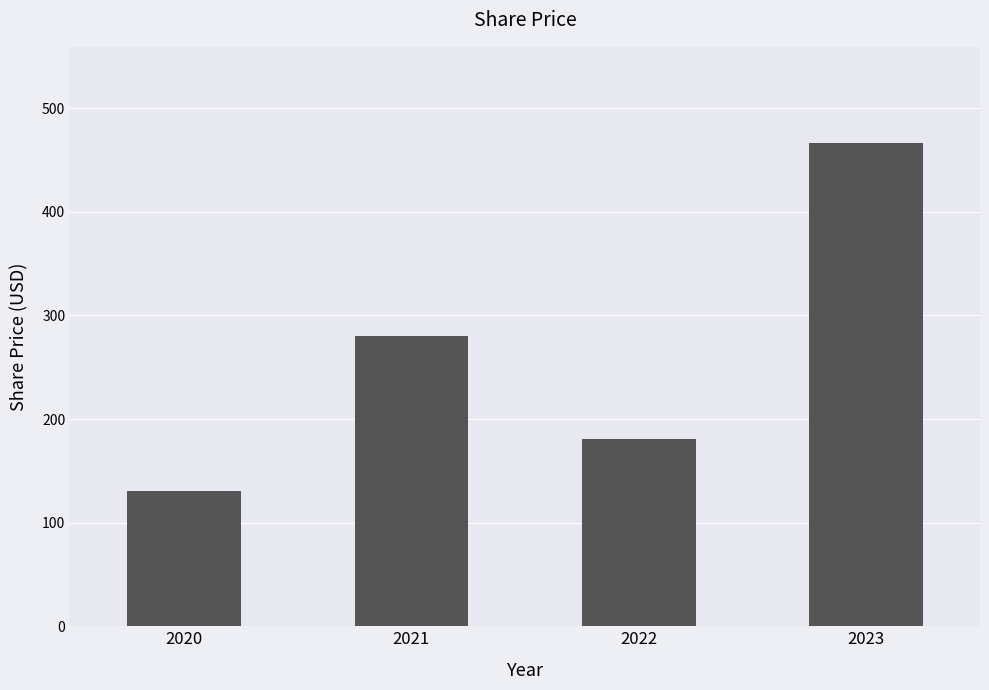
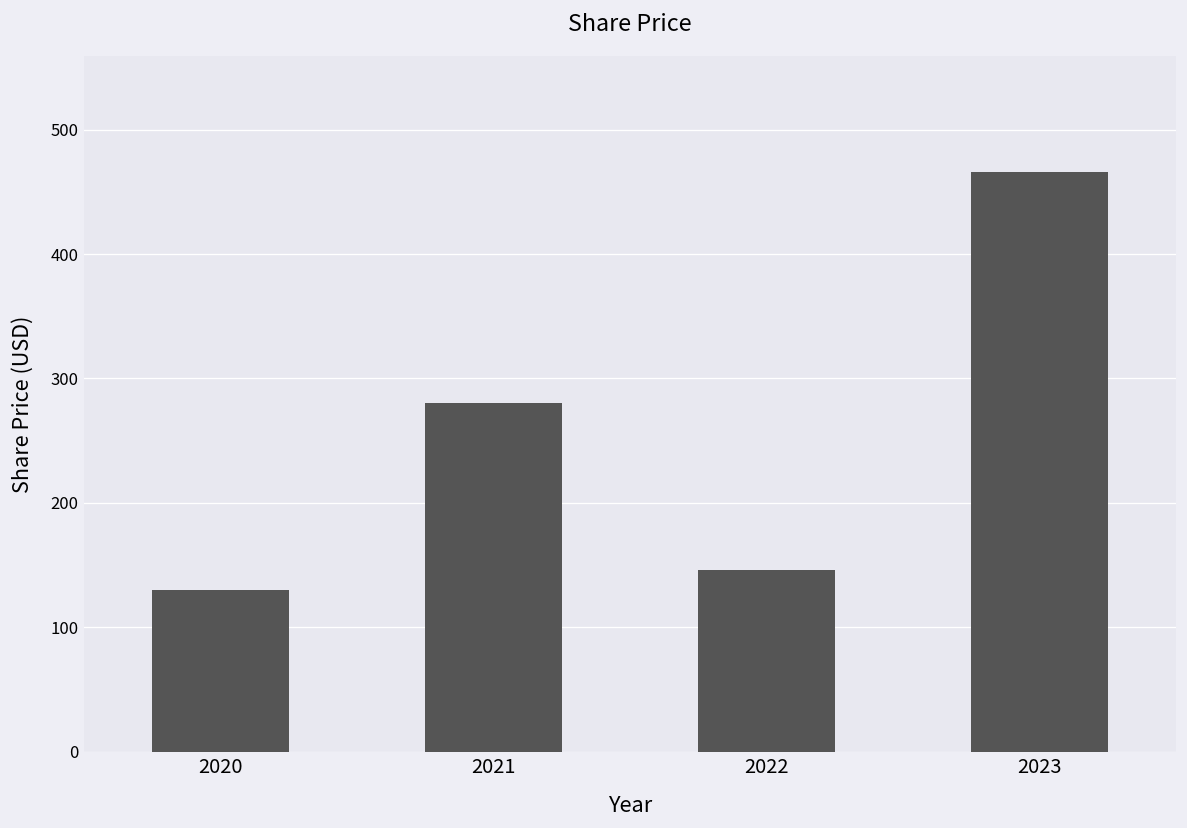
  {
    "2020": 130,
    "2021": 280,
-   "2022": 181,
+   "2022": 146,
    "2023": 466
  }
